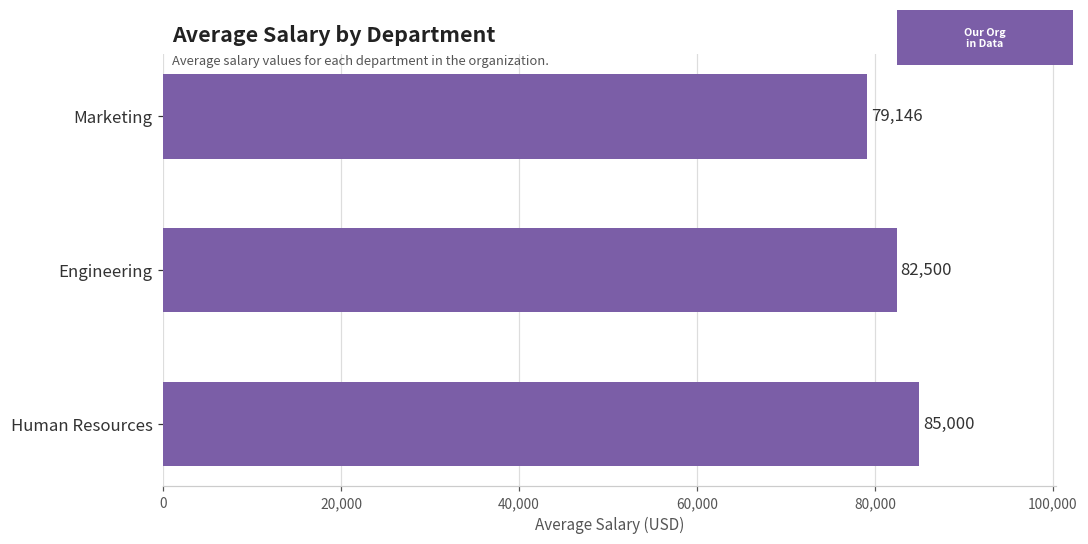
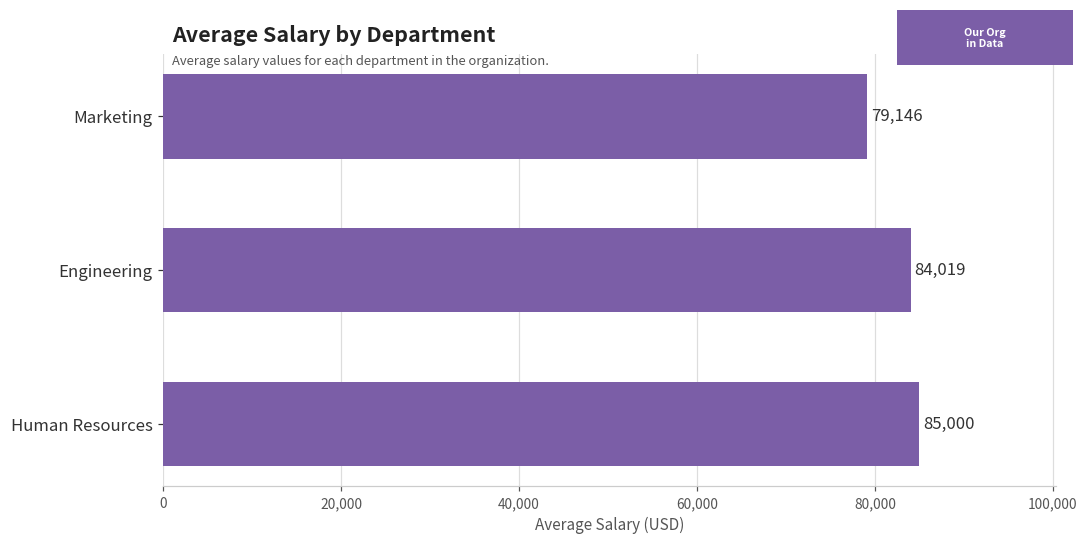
  {
    "Marketing": "79,146",
-   "Engineering": "82,500",
+   "Engineering": "84,019",
    "Human Resources": "85,000"
  }
